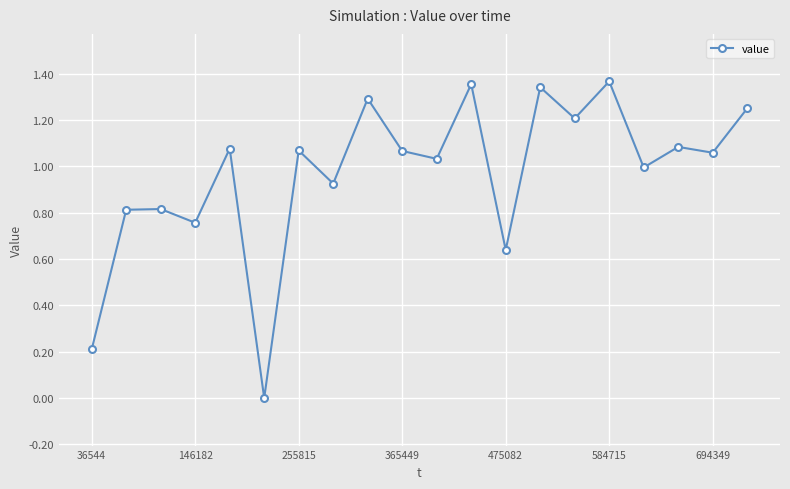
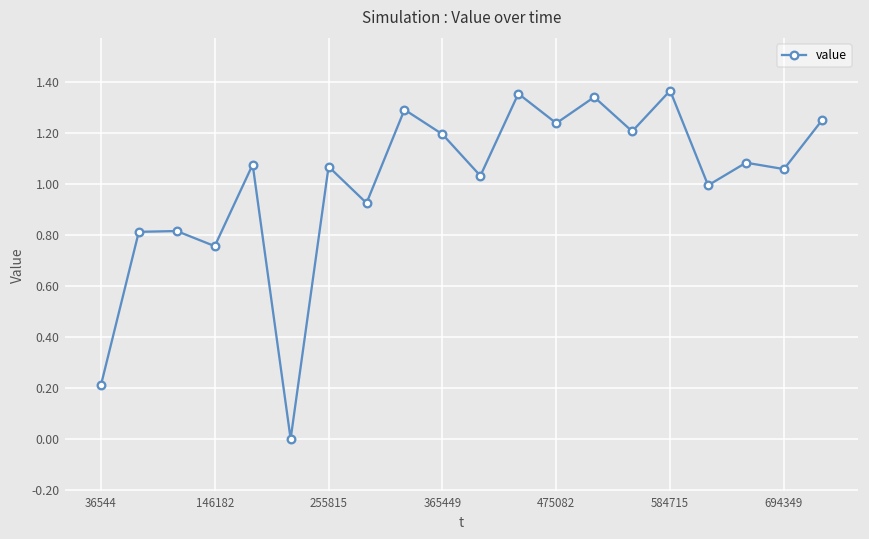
  {
    "36544": 0.21,
    "146182": 0.76,
    "255815": 1.07,
-   "365449": 1.07,
-   "475082": 0.64,
+   "365449": 1.20,
+   "475082": 1.24,
    "584715": 1.37,
    "694349": 1.06
  }
